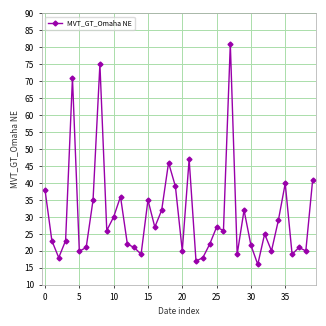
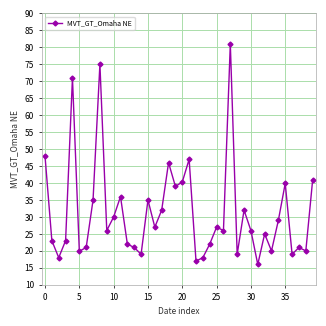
  {
-   "0": 38,
+   "0": 48,
    "5": 20,
    "10": 30,
    "15": 35,
-   "20": 20,
+   "20": 40,
    "25": 27,
-   "30": 22,
+   "30": 26,
    "35": 40
  }
